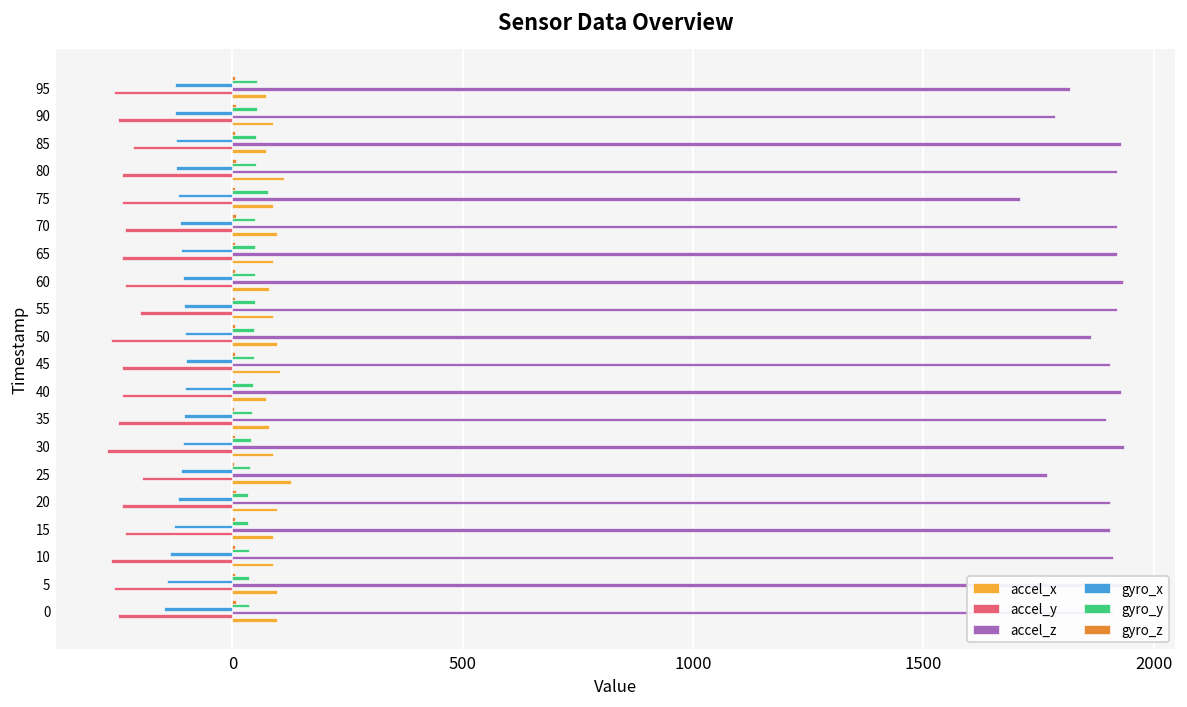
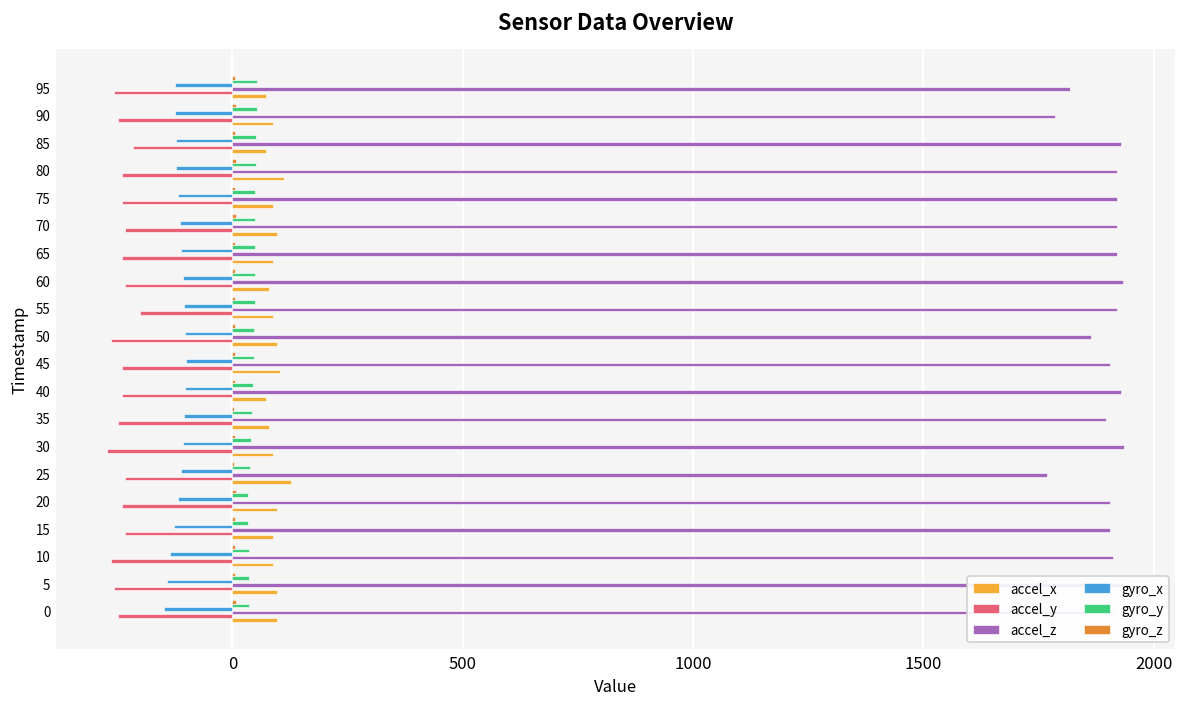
  {
    "accel_y": {
      "95": -260,
      "90": -250,
      "85": -220,
      "80": -240,
      "75": -240,
      "70": -230,
      "65": -240,
      "60": -230,
      "55": -200,
      "50": -260,
      "45": -240,
      "40": -240,
      "35": -250,
      "30": -270,
-     "25": -200,
+     "25": -230,
      "20": -240,
      "15": -230,
      "10": -260,
      "5": -260,
      "0": -250
    },
    "accel_z": {
      "95": 1820,
      "90": 1790,
      "85": 1930,
      "80": 1920,
-     "75": 1710,
+     "75": 1920,
      "70": 1920,
      "65": 1920,
      "60": 1930,
      "55": 1920,
      "50": 1860,
      "45": 1900,
      "40": 1930,
      "35": 1900,
      "30": 1940,
      "25": 1770,
      "20": 1900,
      "15": 1900,
      "10": 1910
    },
    "gyro_x": {
      "95": -130,
      "90": -120,
      "85": -120,
      "80": -120,
      "75": -120,
      "70": -110,
      "65": -110,
      "60": -110,
      "55": -110,
      "50": -100,
      "45": -100,
      "40": -100,
      "35": -110,
      "30": -110,
      "25": -110,
      "20": -120,
      "15": -130,
      "10": -140,
      "5": -140,
      "0": -150
    },
    "gyro_y": {
      "95": 50,
      "90": 50,
      "85": 50,
      "80": 50,
-     "75": 80,
+     "75": 50,
      "70": 50,
      "65": 50,
      "60": 50,
      "55": 50,
      "50": 50,
      "45": 50,
      "40": 40,
      "35": 40,
      "30": 40,
      "25": 40,
      "20": 40,
      "15": 40,
      "10": 40,
      "5": 40,
      "0": 40
    }
  }
